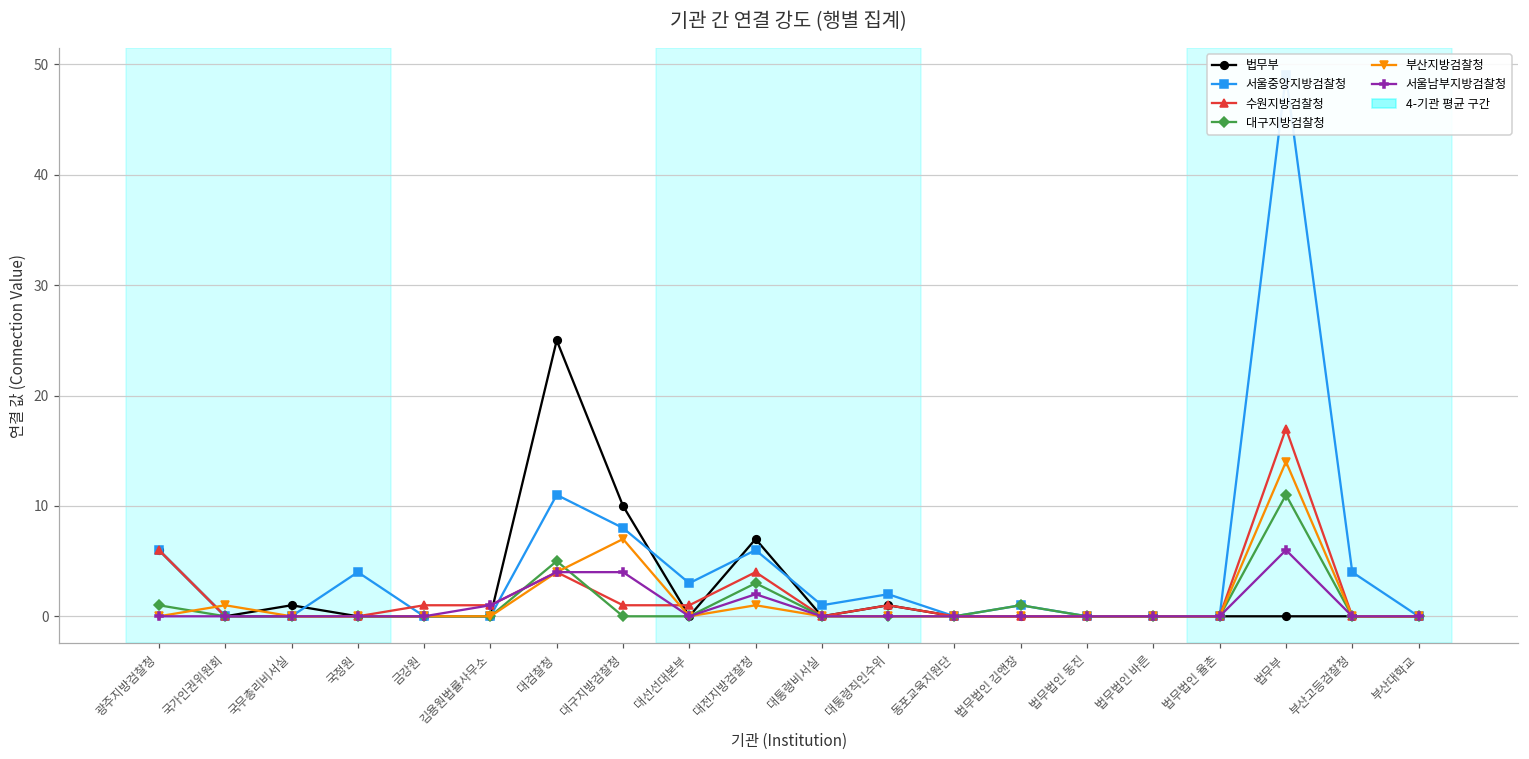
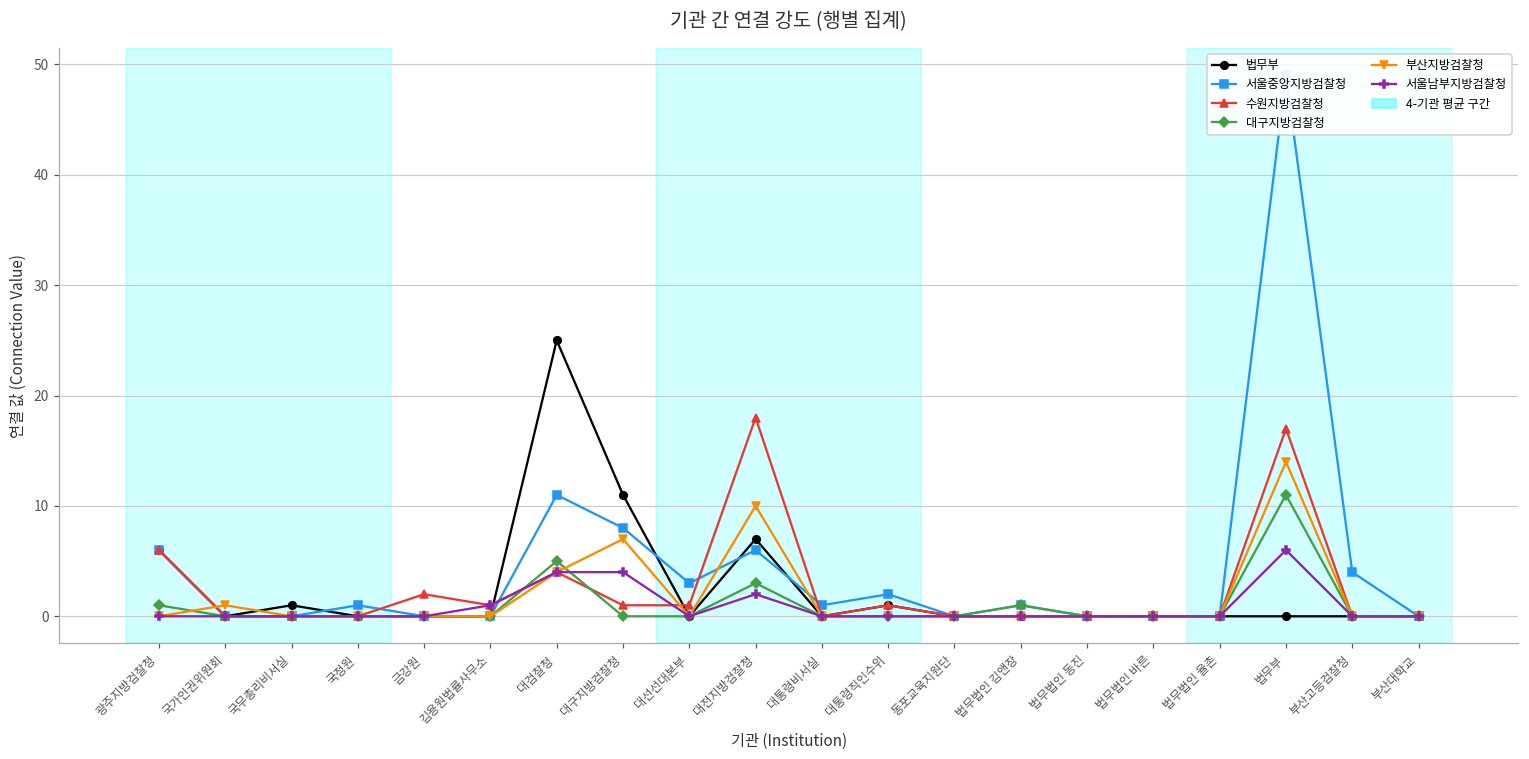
  {
    "법무부": {
      "국무총리비서실": 1,
      "대검찰청": 25,
-     "대구지방검찰청": 10,
+     "대구지방검찰청": 11,
      "대전지방검찰청": 7,
      "법무부": 0
    },
    "서울중앙지방검찰청": {
-     "국정원": 4,
+     "국정원": 1,
      "대검찰청": 11,
      "대구지방검찰청": 8,
      "대선선대본부": 3,
      "대전지방검찰청": 6,
      "대통령비서실": 1,
      "대통령직인수위": 2,
      "부산고등검찰청": 4
    },
    "수원지방검찰청": {
-     "금강원": 1,
+     "금강원": 2,
      "대구지방검찰청": 1,
      "대선선대본부": 1,
-     "대전지방검찰청": 4,
+     "대전지방검찰청": 18,
      "법무부": 17
    },
    "대구지방검찰청": {
      "광주지방검찰청": 1,
      "대검찰청": 5,
      "대구지방검찰청": 0,
      "대전지방검찰청": 3,
      "법무부": 11
    },
    "부산지방검찰청": {
      "국가인권위원회": 1,
      "대구지방검찰청": 7,
-     "대전지방검찰청": 1,
+     "대전지방검찰청": 10,
      "법무부": 14
    },
    "서울남부지방검찰청": {
      "대구지방검찰청": 4,
      "대전지방검찰청": 2,
      "법무부": 6
    }
  }
